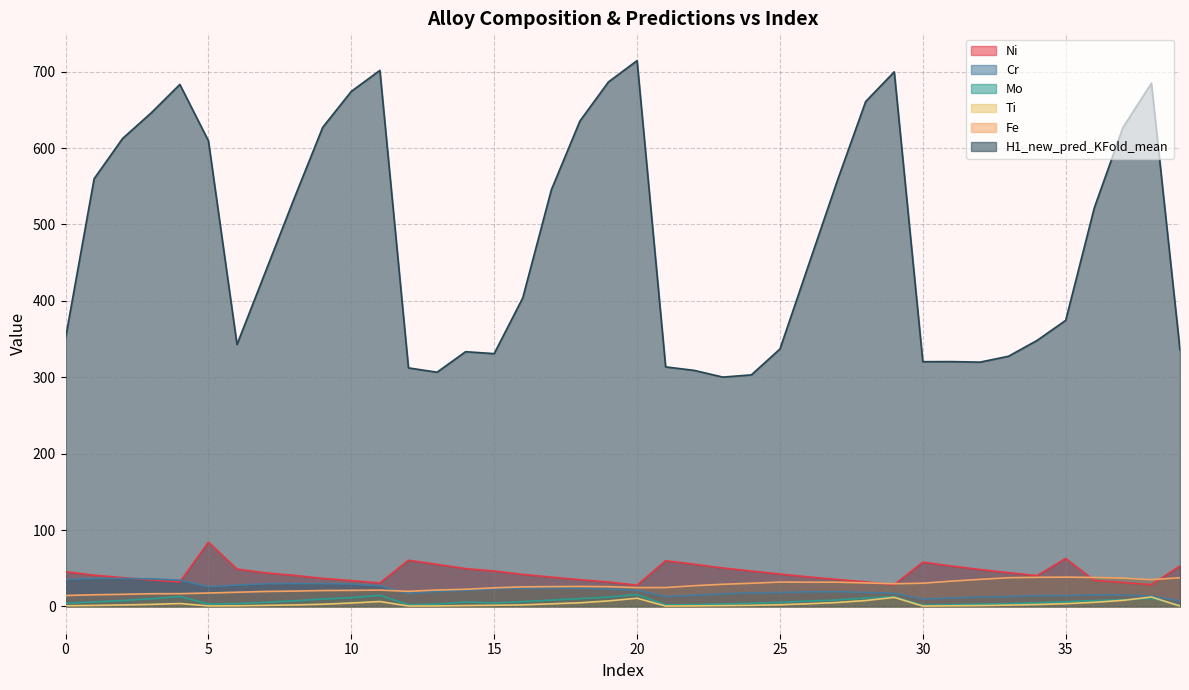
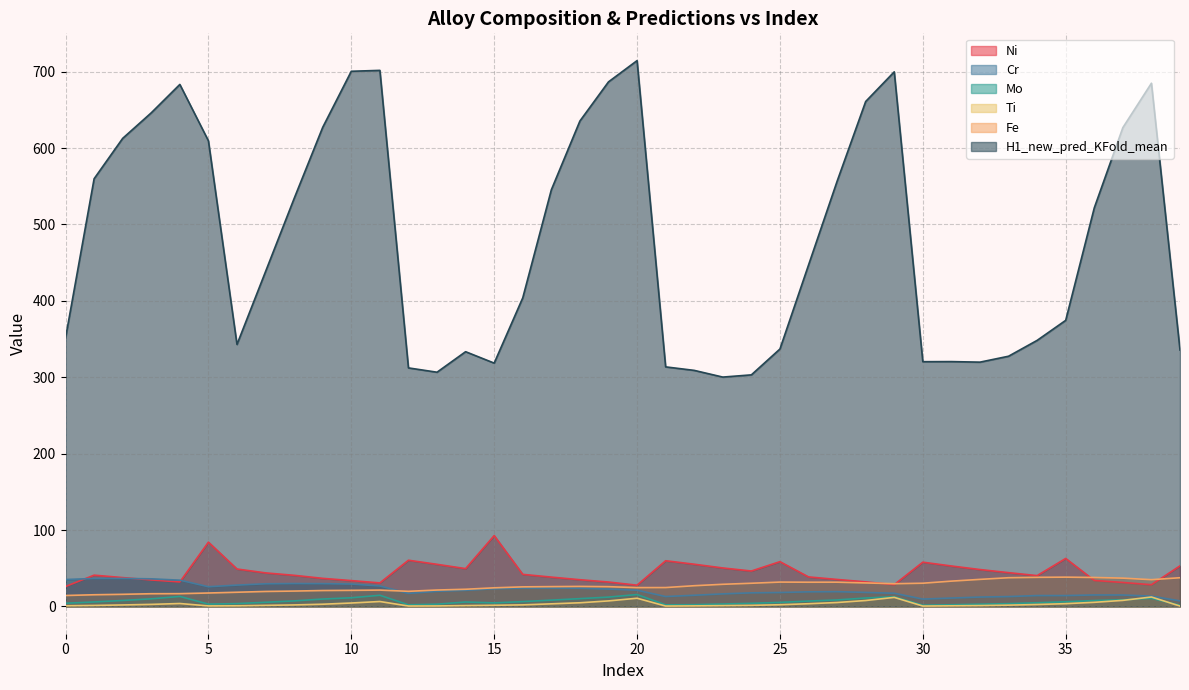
  {
    "Ni": {
-     "0": 50,
+     "0": 30,
      "5": 80,
      "10": 30,
-     "15": 50,
-     "25": 40,
+     "15": 90,
+     "25": 60,
      "30": 60,
      "35": 60
    },
    "H1_new_pred_KFold_mean": {
      "0": 350,
      "5": 610,
-     "10": 670,
-     "15": 330,
+     "10": 700,
+     "15": 320,
      "20": 710,
      "25": 340,
      "30": 320,
      "35": 370
    }
  }
